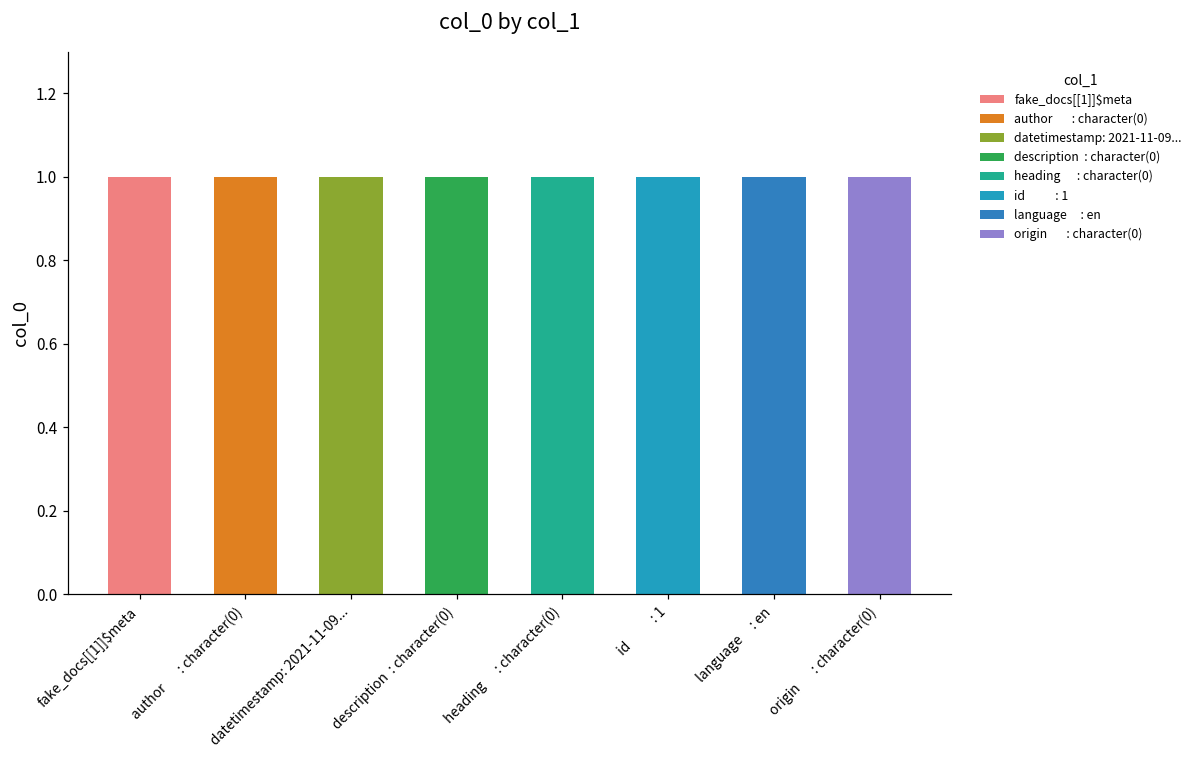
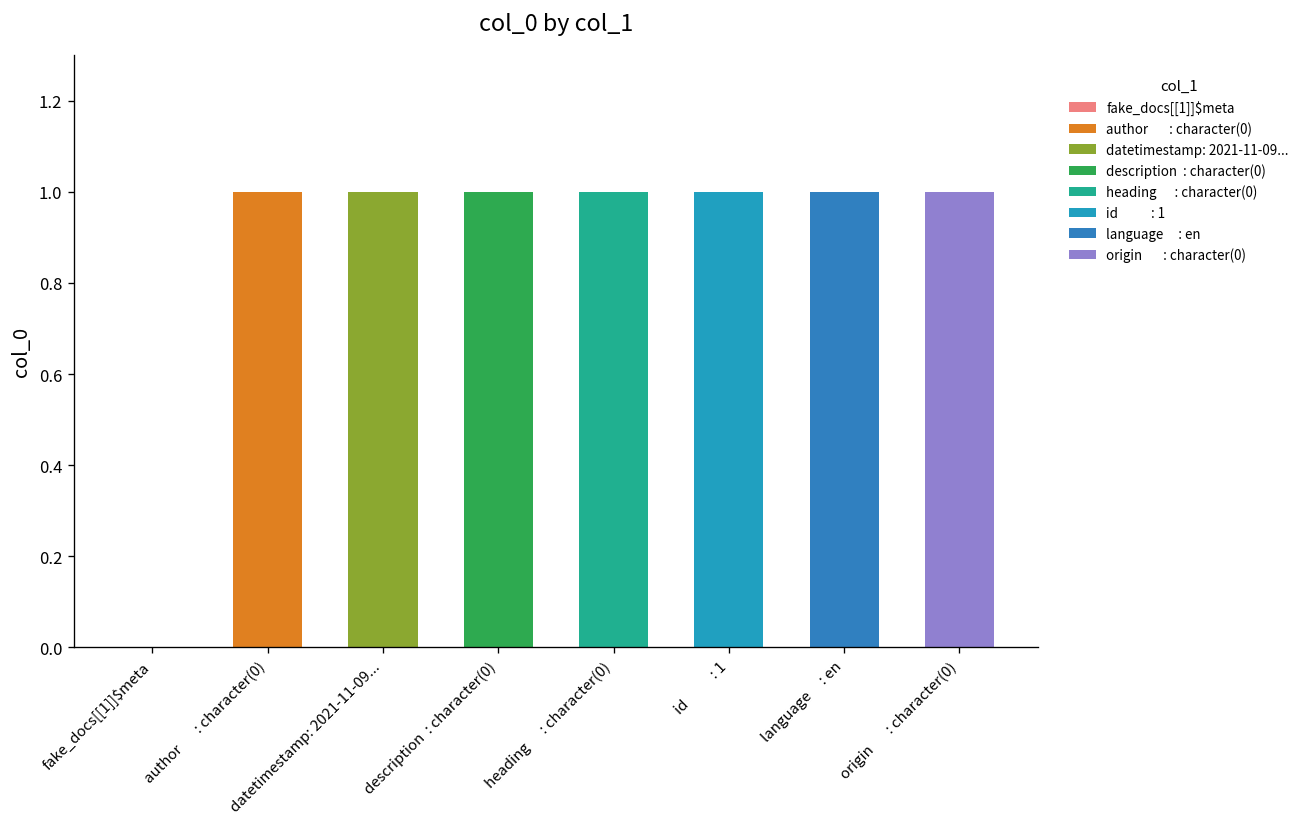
  {
-   "fake_docs[[1]]$meta": 1,
+   "fake_docs[[1]]$meta": 0,
    "author : character(0)": 1,
    "datetimestamp: 2021-11-09...": 1,
    "description : character(0)": 1,
    "heading : character(0)": 1,
    "id : 1": 1,
    "language : en": 1,
    "origin : character(0)": 1
  }
